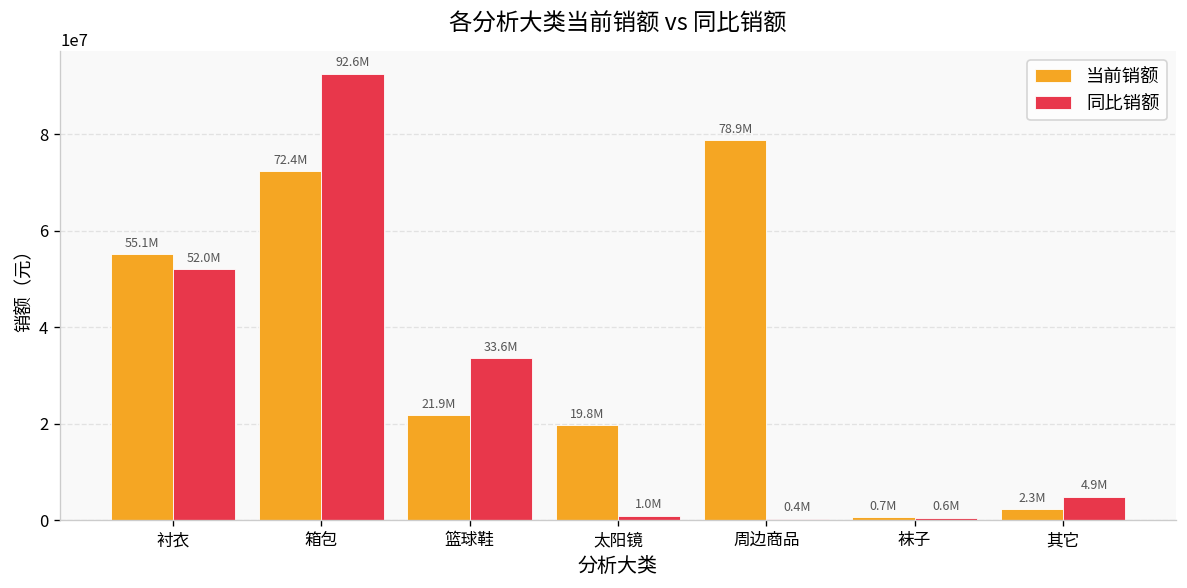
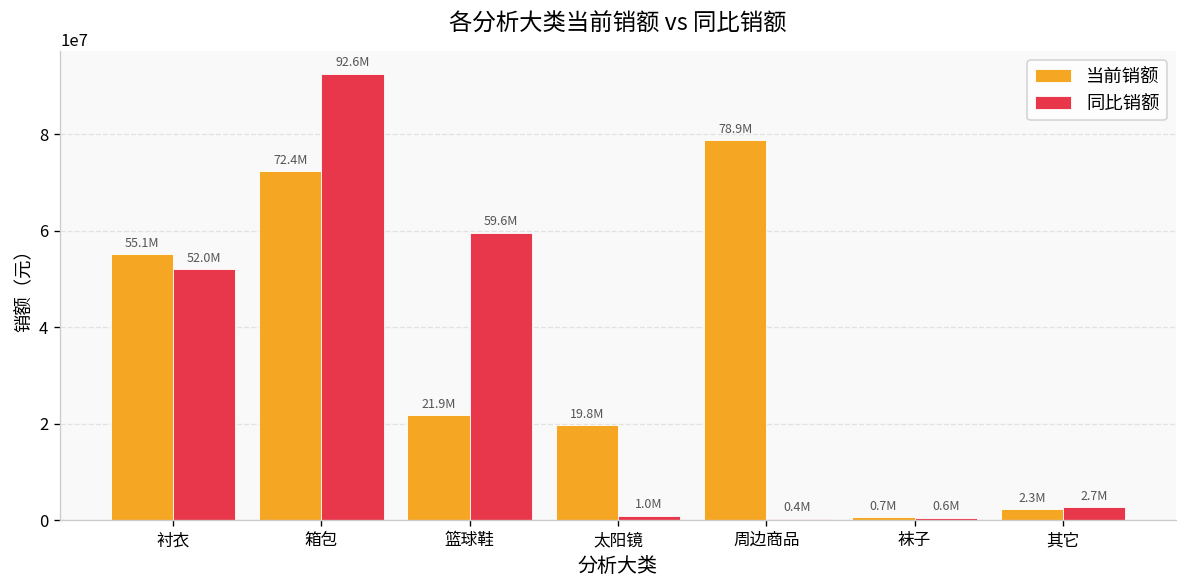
  {
    "当前销额": {
      "衬衣": "55.1M",
      "箱包": "72.4M",
      "篮球鞋": "21.9M",
      "太阳镜": "19.8M",
      "周边商品": "78.9M",
      "袜子": "0.7M",
      "其它": "2.3M"
    },
    "同比销额": {
      "衬衣": "52.0M",
      "箱包": "92.6M",
-     "篮球鞋": "33.6M",
+     "篮球鞋": "59.6M",
      "太阳镜": "1.0M",
      "周边商品": "0.4M",
      "袜子": "0.6M",
-     "其它": "4.9M"
+     "其它": "2.7M"
    }
  }
